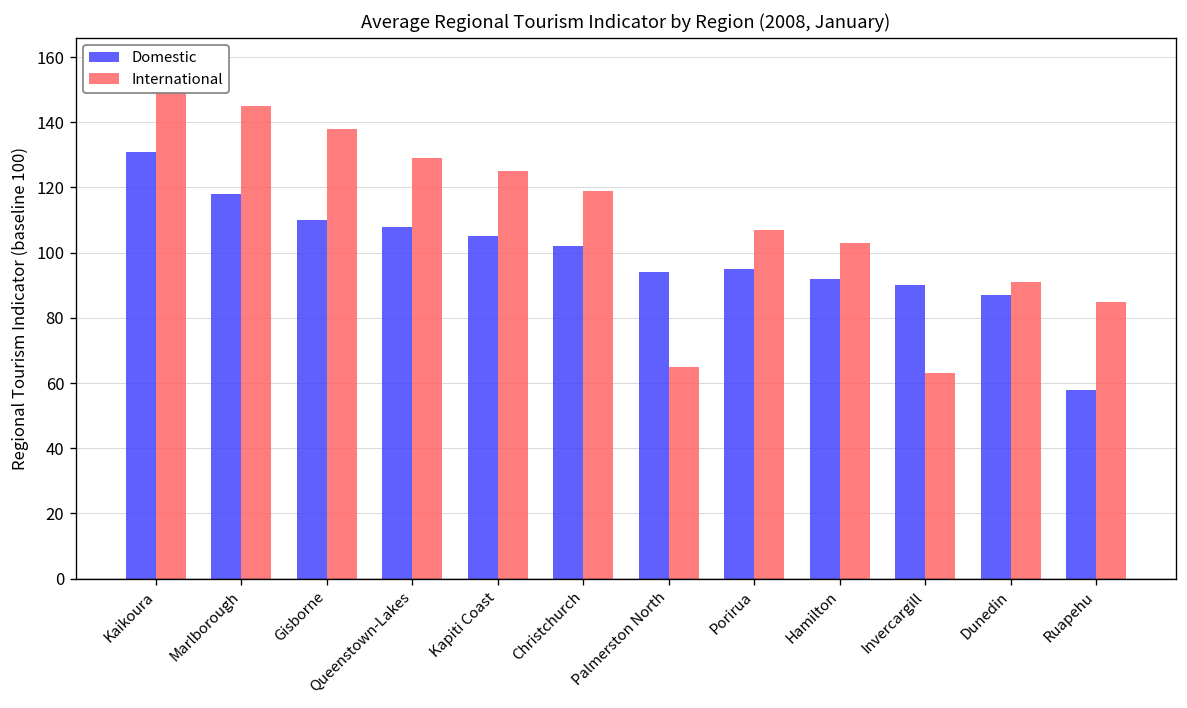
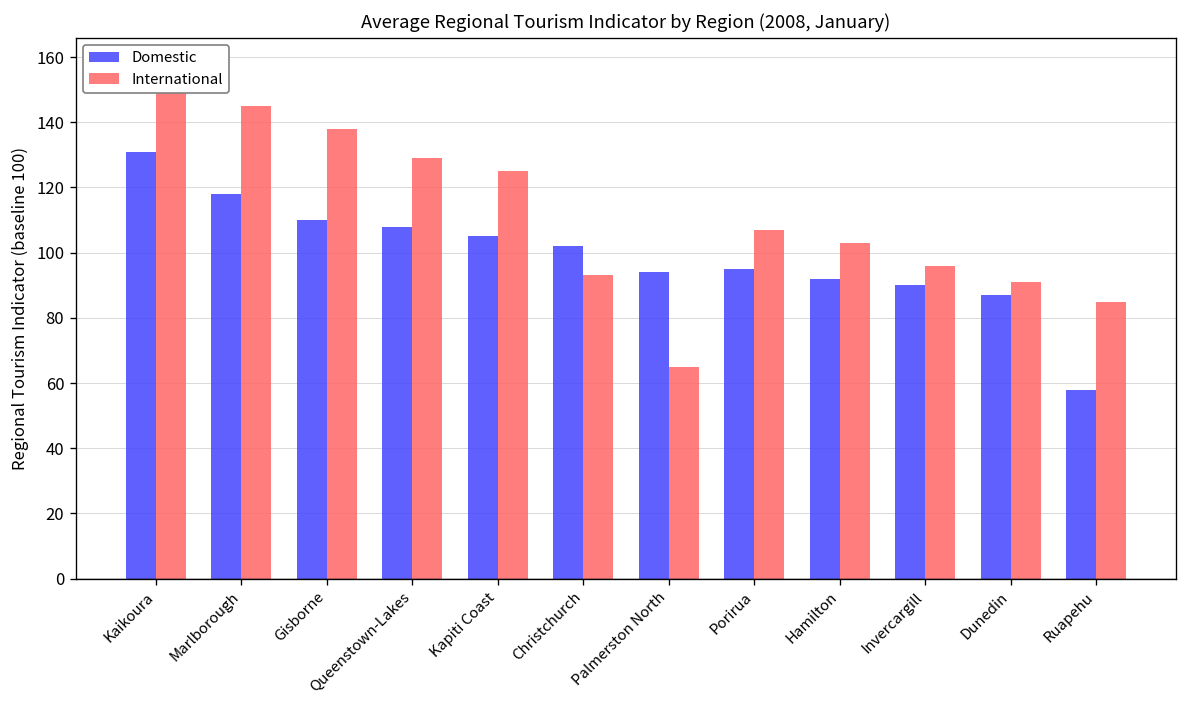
  {
    "Domestic": {
      "Kaikoura": 131,
      "Marlborough": 118,
      "Gisborne": 110,
      "Queenstown-Lakes": 108,
      "Kapiti Coast": 105,
      "Christchurch": 102,
      "Palmerston North": 94,
      "Porirua": 95,
      "Hamilton": 92,
      "Invercargill": 90,
      "Dunedin": 87,
      "Ruapehu": 58
    },
    "International": {
      "Marlborough": 145,
      "Gisborne": 138,
      "Queenstown-Lakes": 129,
      "Kapiti Coast": 125,
-     "Christchurch": 119,
+     "Christchurch": 93,
      "Palmerston North": 65,
      "Porirua": 107,
      "Hamilton": 103,
-     "Invercargill": 63,
+     "Invercargill": 96,
      "Dunedin": 91,
      "Ruapehu": 85
    }
  }
